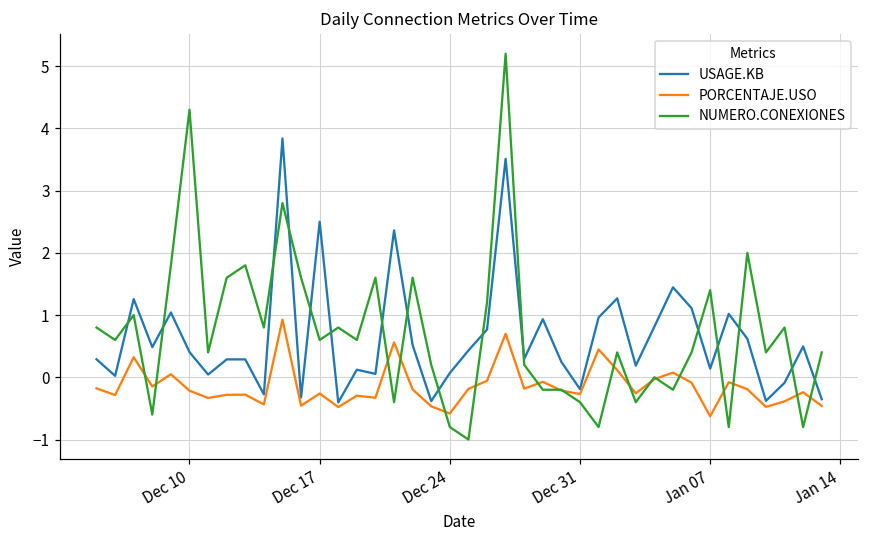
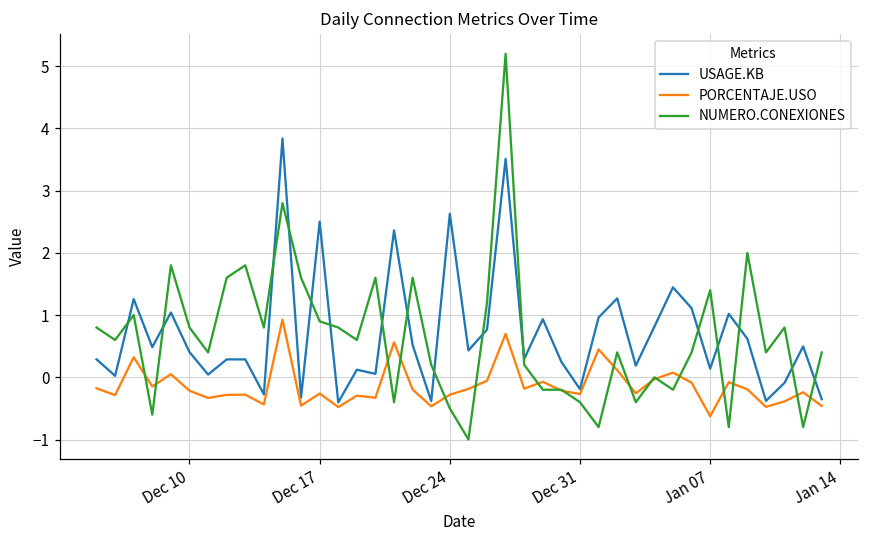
  {
    "USAGE.KB": {
      "Dec 10": 0.4,
      "Dec 17": 2.5,
-     "Dec 24": 0.1,
+     "Dec 24": 2.6,
      "Dec 31": -0.2,
      "Jan 07": 0.1
    },
    "PORCENTAJE.USO": {
      "Dec 10": -0.2,
      "Dec 17": -0.3,
-     "Dec 24": -0.6,
+     "Dec 24": -0.3,
      "Dec 31": -0.3,
      "Jan 07": -0.6
    },
    "NUMERO.CONEXIONES": {
-     "Dec 10": 4.3,
-     "Dec 17": 0.6,
-     "Dec 24": -0.8,
+     "Dec 10": 0.8,
+     "Dec 17": 0.9,
+     "Dec 24": -0.5,
      "Dec 31": -0.4,
      "Jan 07": 1.4
    }
  }
